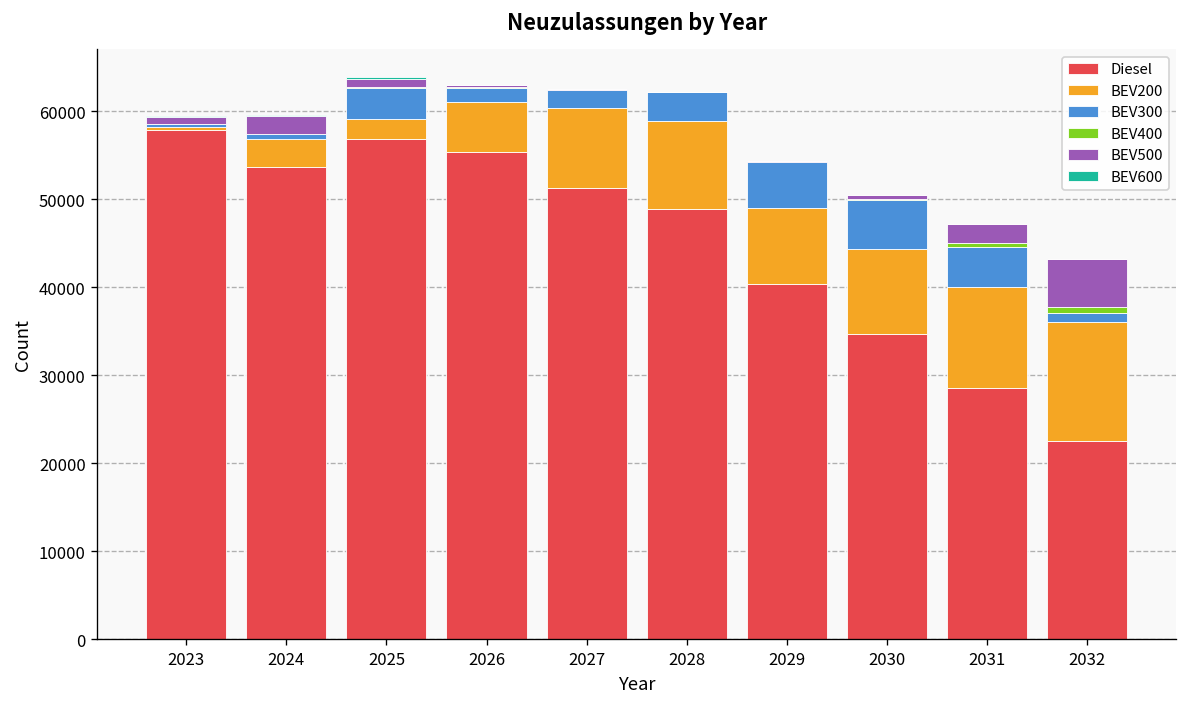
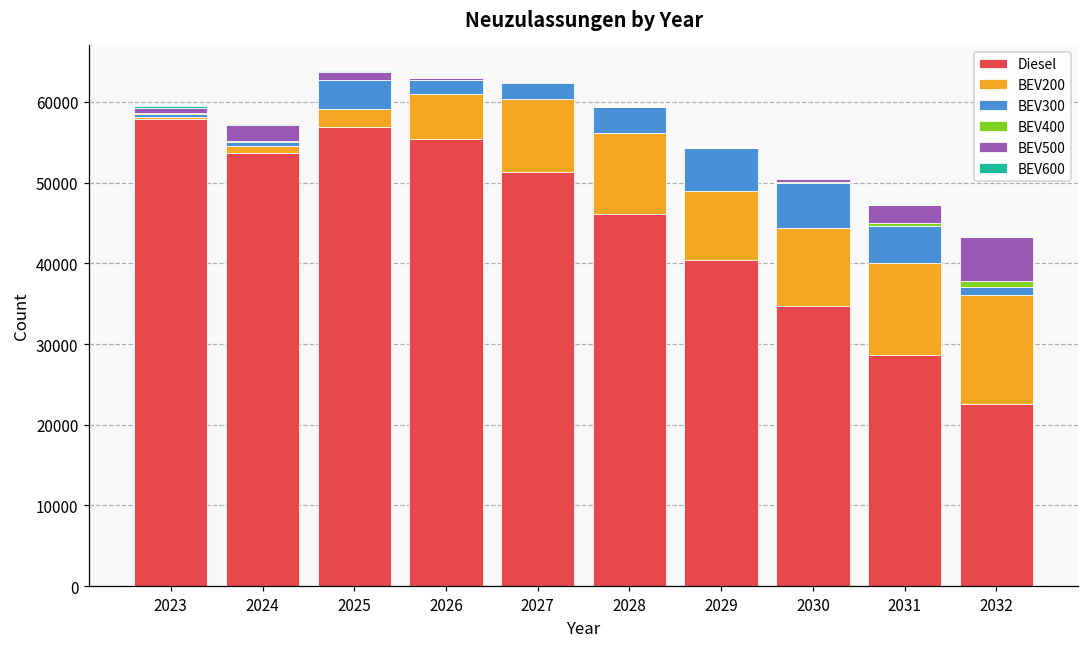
  {
    "Diesel": {
      "2023": 58000,
      "2024": 54000,
      "2025": 57000,
      "2026": 55000,
      "2027": 51000,
-     "2028": 49000,
+     "2028": 46000,
      "2029": 40000,
      "2030": 35000,
      "2031": 29000,
      "2032": 23000
    },
    "BEV200": {
-     "2024": 3000,
+     "2024": 1000,
      "2025": 2000,
      "2026": 6000,
      "2027": 9000,
      "2028": 10000,
      "2029": 9000,
      "2030": 10000,
      "2031": 11000,
      "2032": 14000
    },
    "BEV300": {
      "2023": 0,
      "2024": 1000,
      "2025": 4000,
      "2026": 2000,
      "2027": 2000,
      "2028": 3000,
      "2029": 5000,
      "2030": 6000,
      "2031": 5000,
      "2032": 1000
    },
    "BEV400": {
      "2031": 0,
      "2032": 1000
    },
    "BEV500": {
      "2023": 1000,
      "2024": 2000,
      "2025": 1000,
      "2030": 0,
      "2031": 2000,
      "2032": 5000
    }
  }
